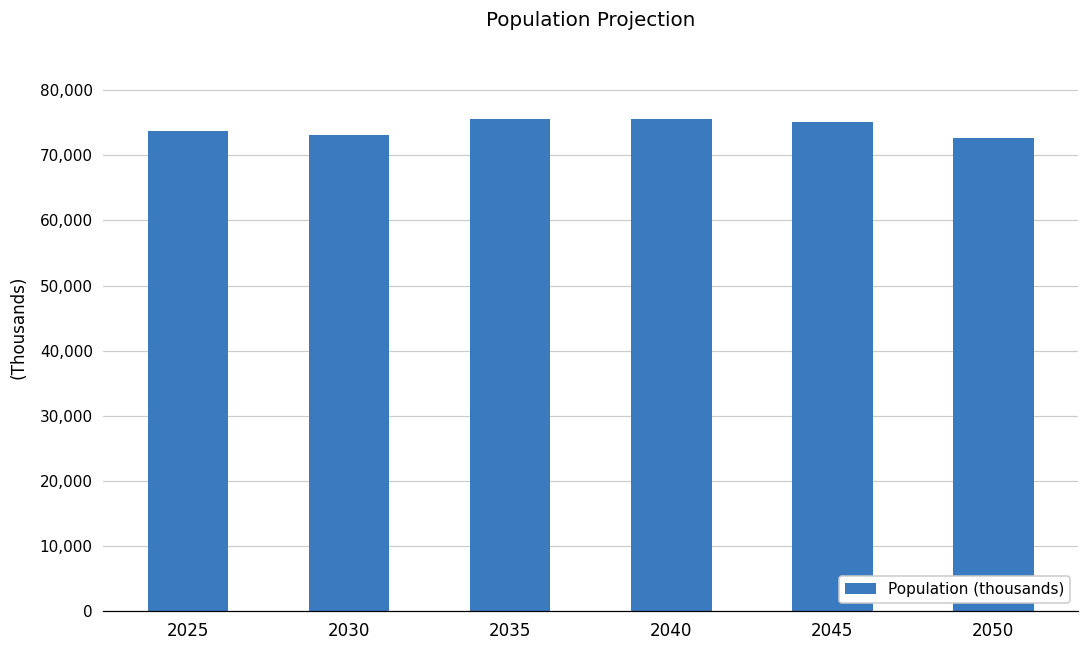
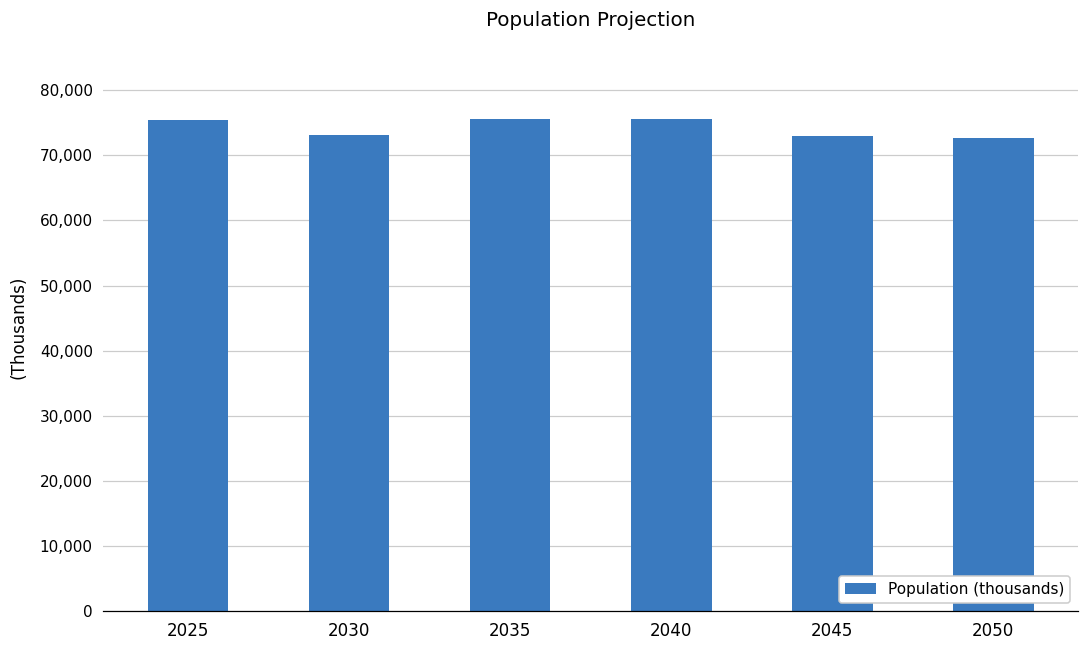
  {
-   "2025": "74,000",
+   "2025": "75,000",
    "2030": "73,000",
    "2035": "76,000",
    "2040": "76,000",
-   "2045": "75,000",
+   "2045": "73,000",
    "2050": "73,000"
  }
